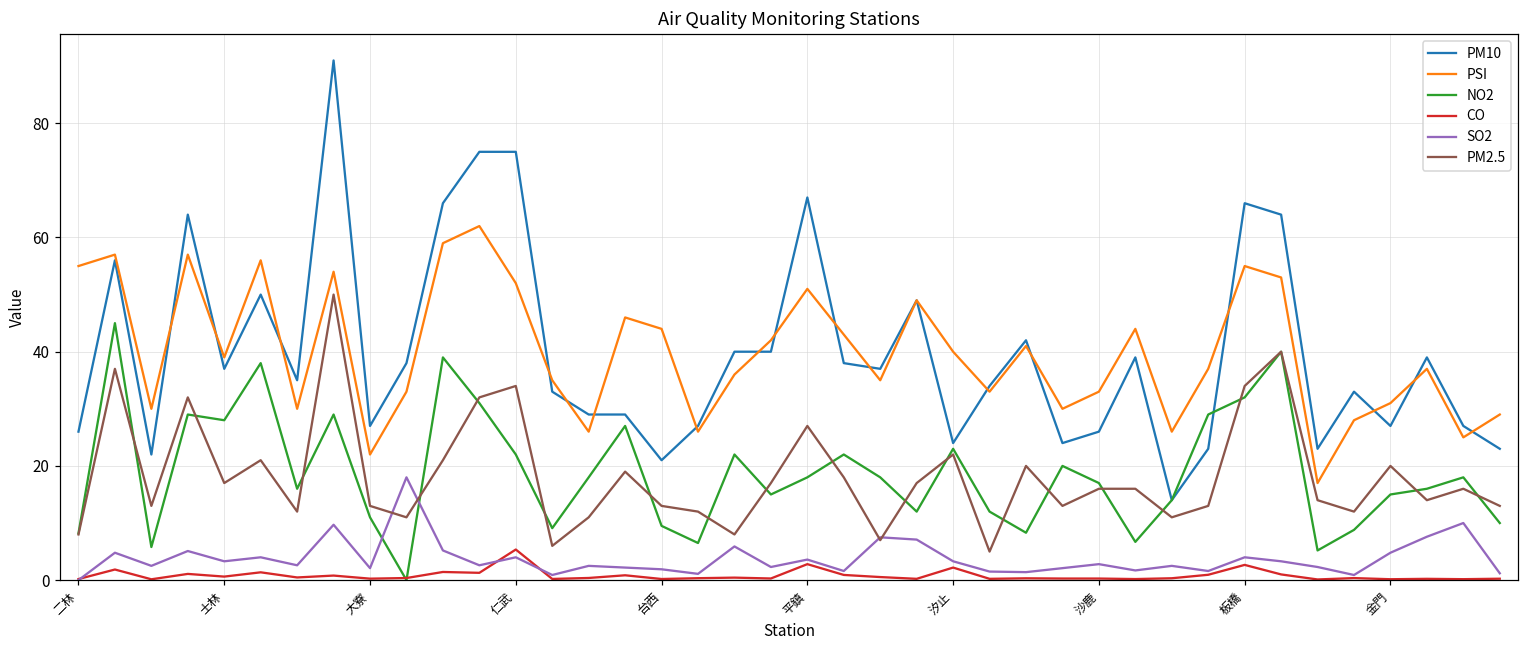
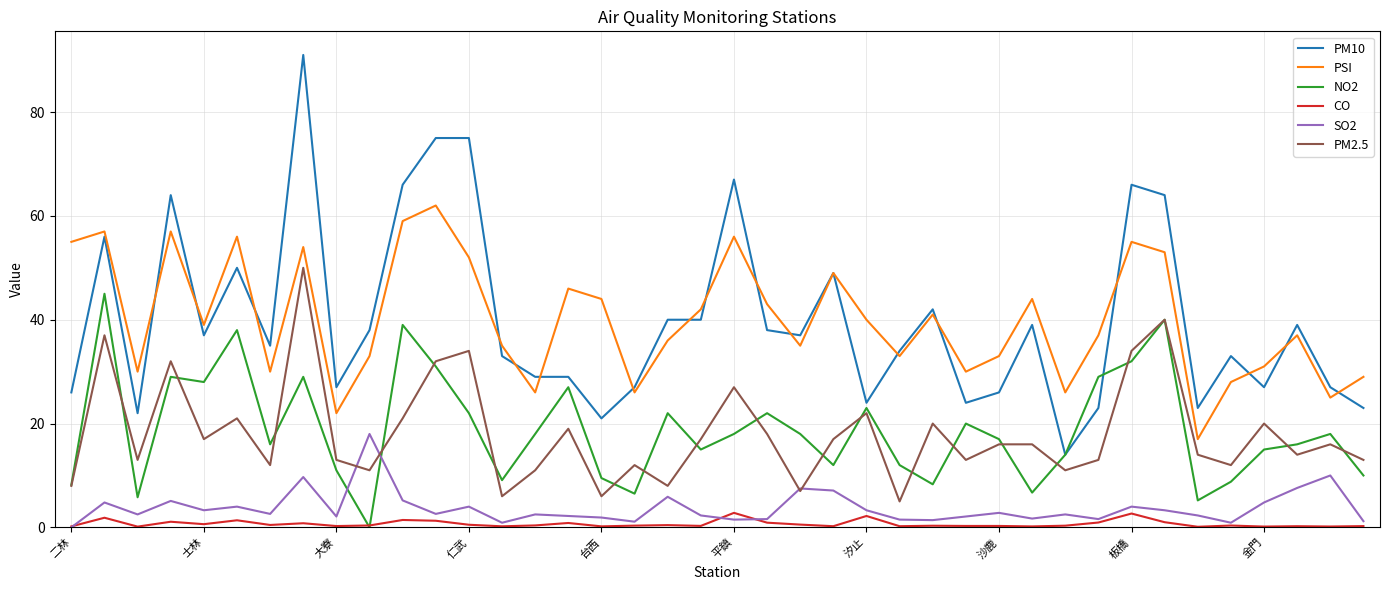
  {
    "PM10": {
      "二林": 26,
      "士林": 37,
      "大寮": 27,
      "仁武": 75,
      "台西": 21,
      "平鎮": 67,
      "汐止": 24,
      "沙鹿": 26,
      "板橋": 66,
      "金門": 27
    },
    "PSI": {
      "二林": 55,
      "士林": 39,
      "大寮": 22,
      "仁武": 52,
      "台西": 44,
-     "平鎮": 51,
+     "平鎮": 56,
      "汐止": 40,
      "沙鹿": 33,
      "板橋": 55,
      "金門": 31
    },
    "NO2": {
      "士林": 28,
      "大寮": 11,
      "仁武": 22,
      "台西": 10,
      "平鎮": 18,
      "汐止": 23,
      "沙鹿": 17,
      "板橋": 32,
      "金門": 15
    },
    "CO": {
      "士林": 1,
      "大寮": 0,
-     "仁武": 5,
+     "仁武": 1,
      "台西": 0,
      "平鎮": 3,
      "汐止": 2,
      "沙鹿": 0,
      "板橋": 3,
      "金門": 0
    },
    "SO2": {
      "士林": 3,
      "大寮": 2,
      "仁武": 4,
      "台西": 2,
-     "平鎮": 4,
+     "平鎮": 2,
      "汐止": 3,
      "沙鹿": 3,
      "板橋": 4,
      "金門": 5
    },
    "PM2.5": {
      "士林": 17,
      "大寮": 13,
      "仁武": 34,
-     "台西": 13,
+     "台西": 6,
      "平鎮": 27,
      "汐止": 22,
      "沙鹿": 16,
      "板橋": 34,
      "金門": 20
    }
  }
